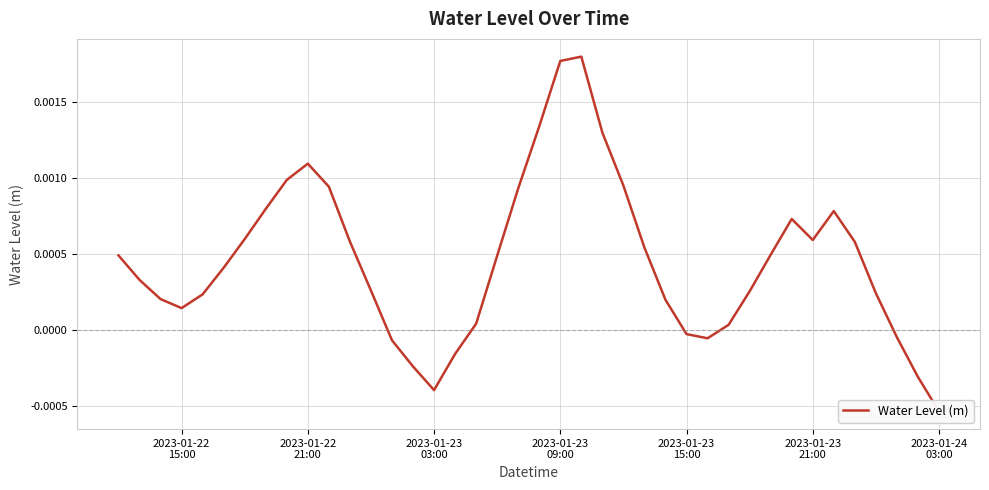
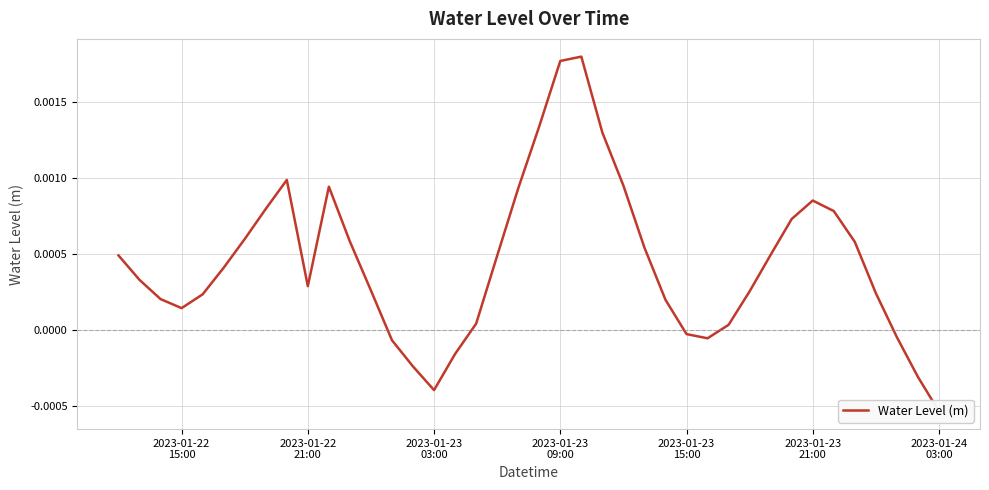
  {
    "2023-01-22 15:00": 0.00014,
-   "2023-01-22 21:00": 0.00109,
+   "2023-01-22 21:00": 0.00029,
    "2023-01-23 03:00": -0.00040,
    "2023-01-23 09:00": 0.00177,
    "2023-01-23 15:00": -0.00003,
-   "2023-01-23 21:00": 0.00059
+   "2023-01-23 21:00": 0.00085
  }
